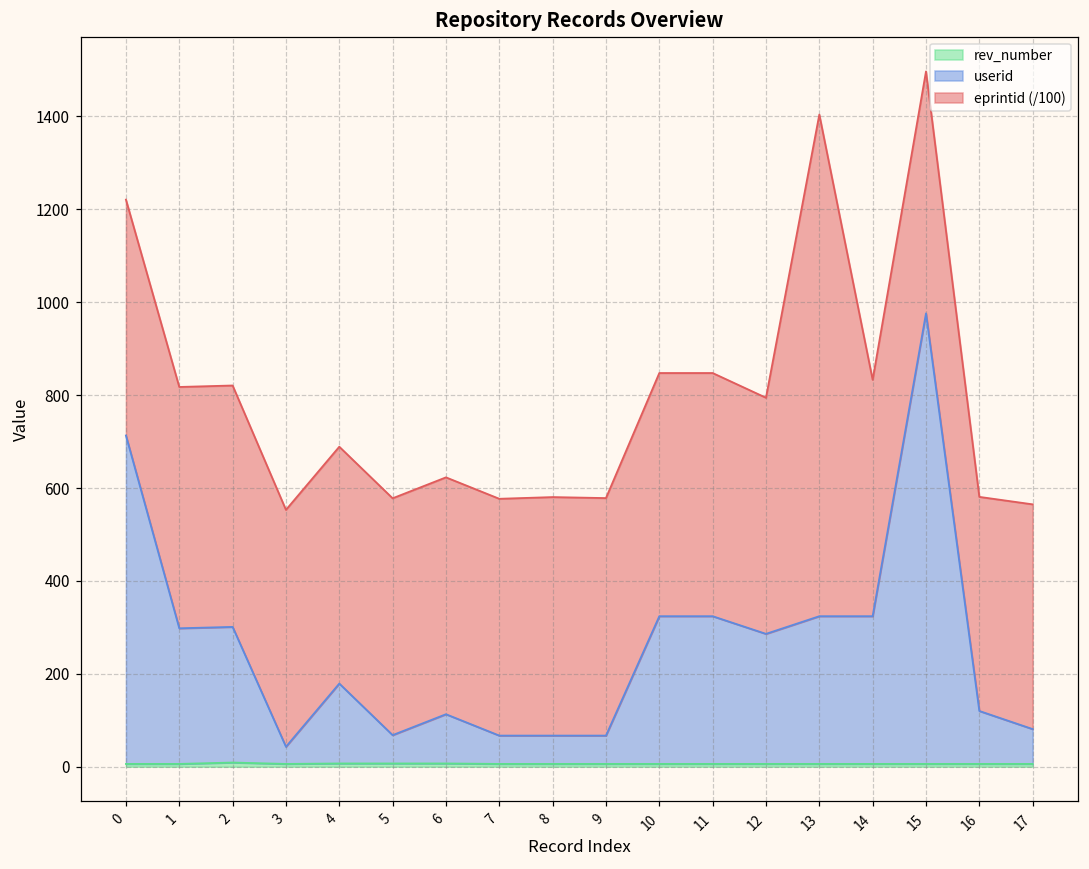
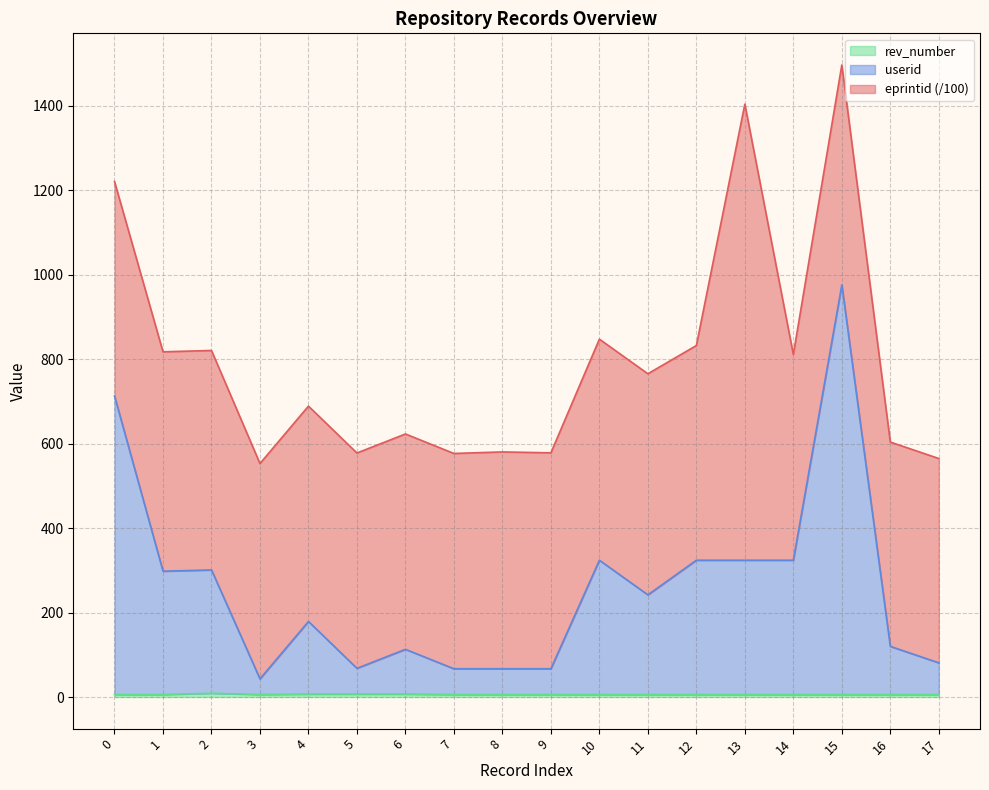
  {
    "rev_number": {
      "0": 10,
      "1": 10,
      "2": 10,
      "3": 10,
      "4": 10,
      "5": 10,
      "6": 10,
      "7": 10,
      "8": 10,
      "9": 10,
      "10": 10,
      "11": 10,
      "12": 10,
      "13": 10,
      "14": 10,
      "15": 10,
      "16": 10,
      "17": 10
    },
    "userid": {
      "0": 710,
      "1": 290,
      "2": 290,
      "3": 40,
      "4": 170,
      "5": 60,
      "6": 110,
      "7": 60,
      "8": 60,
      "9": 60,
      "10": 320,
-     "11": 320,
-     "12": 280,
+     "11": 240,
+     "12": 320,
      "13": 320,
      "14": 320,
      "15": 970,
      "16": 110,
      "17": 80
    },
    "eprintid (/100)": {
      "0": 510,
      "1": 520,
      "2": 520,
      "3": 510,
      "4": 510,
      "5": 510,
      "6": 510,
      "7": 510,
      "8": 510,
      "9": 510,
      "10": 520,
      "11": 520,
      "12": 510,
      "13": 1080,
-     "14": 510,
+     "14": 490,
      "15": 520,
-     "16": 460,
+     "16": 480,
      "17": 480
    }
  }
